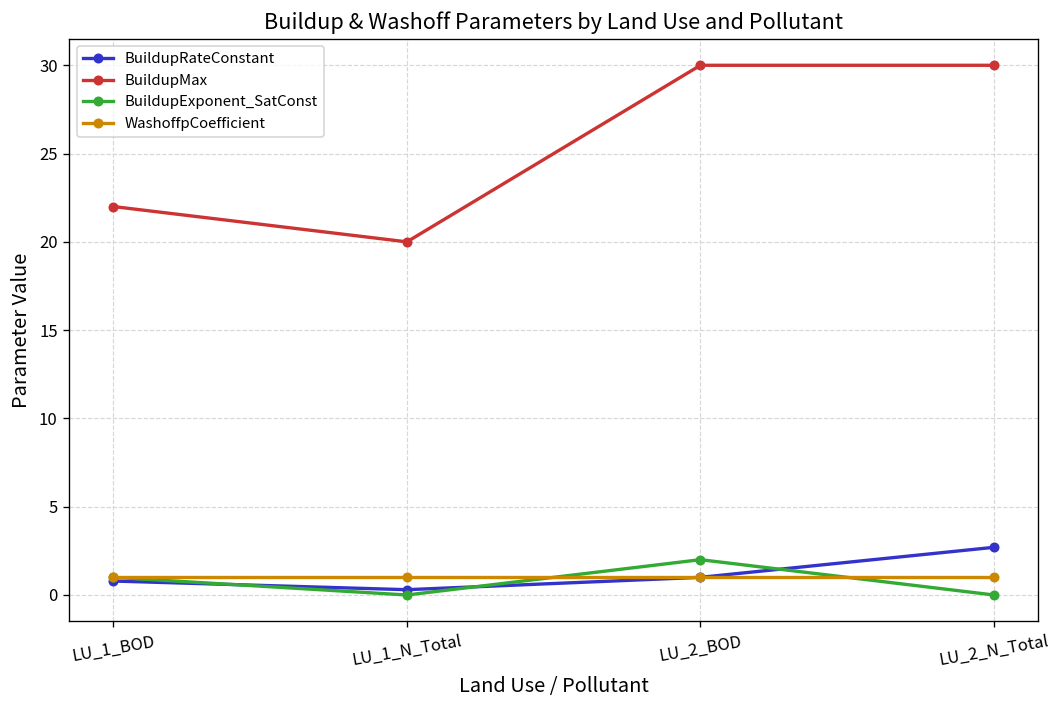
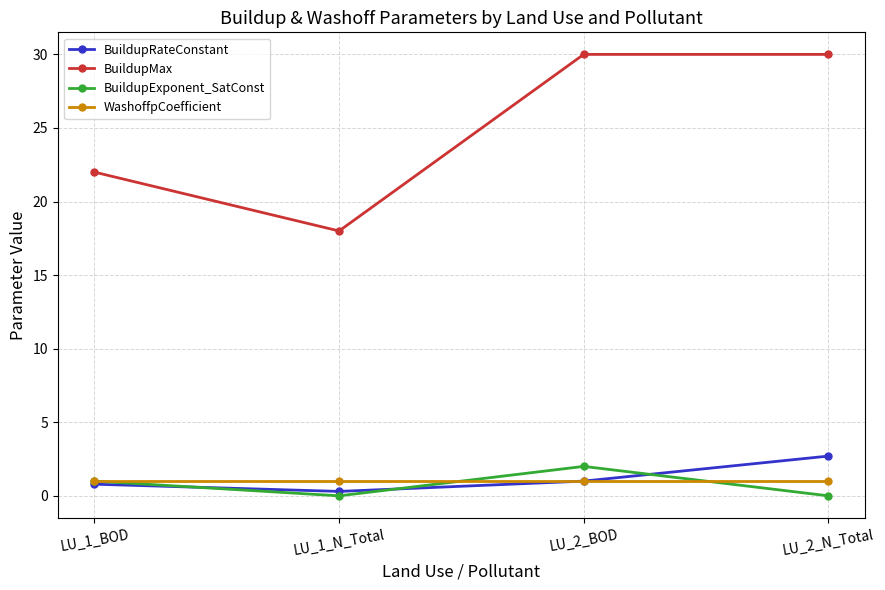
  {
    "BuildupRateConstant": {
      "LU_1_BOD": 0.8,
      "LU_1_N_Total": 0.3,
      "LU_2_N_Total": 2.7
    },
    "BuildupMax": {
      "LU_1_BOD": 22,
-     "LU_1_N_Total": 20,
+     "LU_1_N_Total": 18,
      "LU_2_BOD": 30,
      "LU_2_N_Total": 30
    },
    "BuildupExponent_SatConst": {
      "LU_1_N_Total": 0,
      "LU_2_BOD": 2,
      "LU_2_N_Total": 0
    },
    "WashoffpCoefficient": {
      "LU_1_N_Total": 1,
      "LU_2_N_Total": 1
    }
  }
